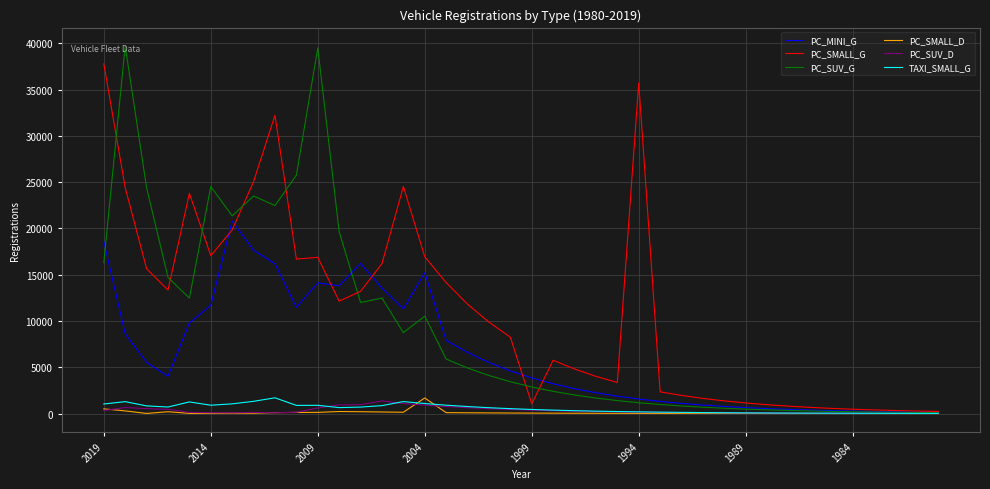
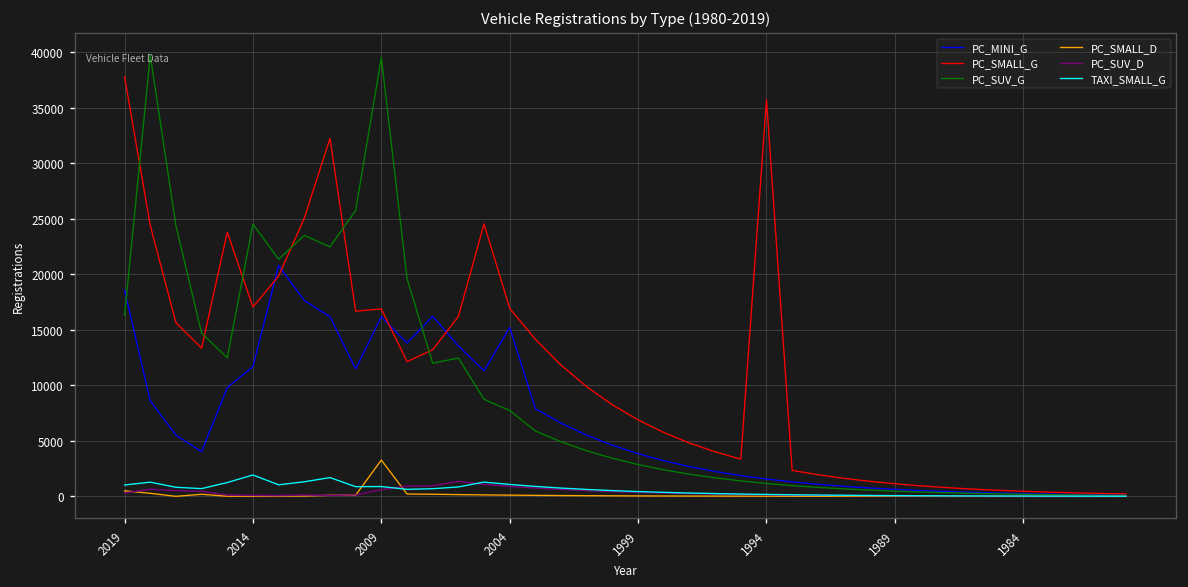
  {
    "PC_MINI_G": {
      "2019": 19000,
      "2014": 12000,
-     "2009": 14000,
+     "2009": 16000,
      "2004": 15000,
      "1999": 4000,
      "1994": 2000
    },
    "PC_SMALL_G": {
      "2019": 38000,
      "2014": 17000,
      "2009": 17000,
      "2004": 17000,
-     "1999": 1000,
+     "1999": 7000,
      "1994": 36000,
      "1989": 1000
    },
    "PC_SUV_G": {
      "2019": 16000,
      "2014": 25000,
      "2009": 40000,
-     "2004": 11000,
+     "2004": 8000,
      "1999": 3000,
      "1994": 1000
    },
    "PC_SMALL_D": {
-     "2009": 0,
-     "2004": 2000,
+     "2009": 3000,
+     "2004": 0,
      "1999": 0
    },
    "PC_SUV_D": {
      "2009": 1000
    },
    "TAXI_SMALL_G": {
      "2019": 1000,
-     "2014": 1000,
+     "2014": 2000,
      "2009": 1000
    }
  }
